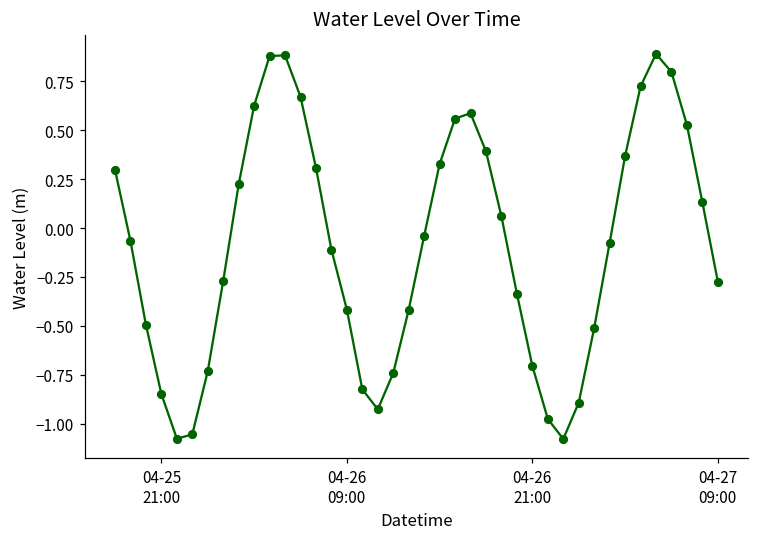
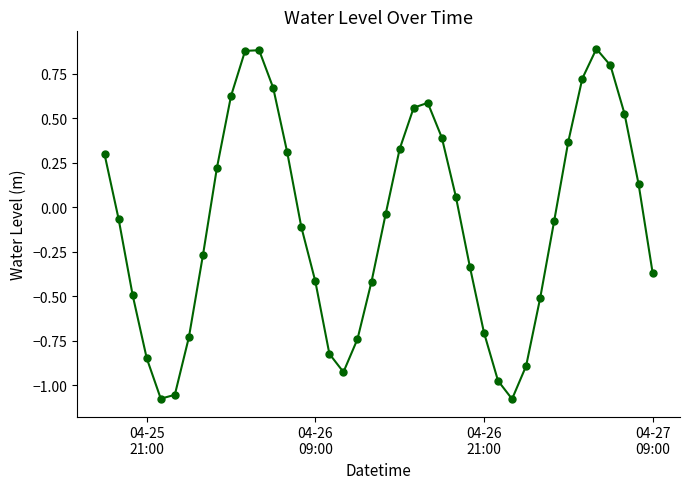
  {
    "04-25 21:00": -0.85,
    "04-26 09:00": -0.42,
    "04-26 21:00": -0.70,
-   "04-27 09:00": -0.27
+   "04-27 09:00": -0.37
  }
